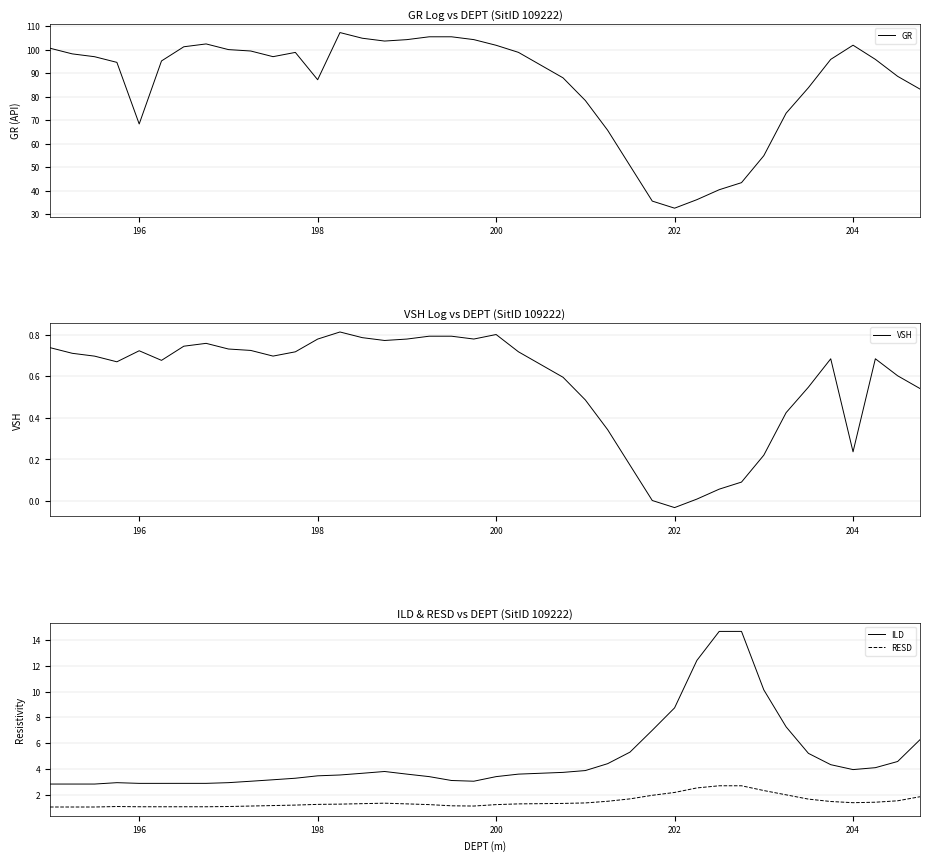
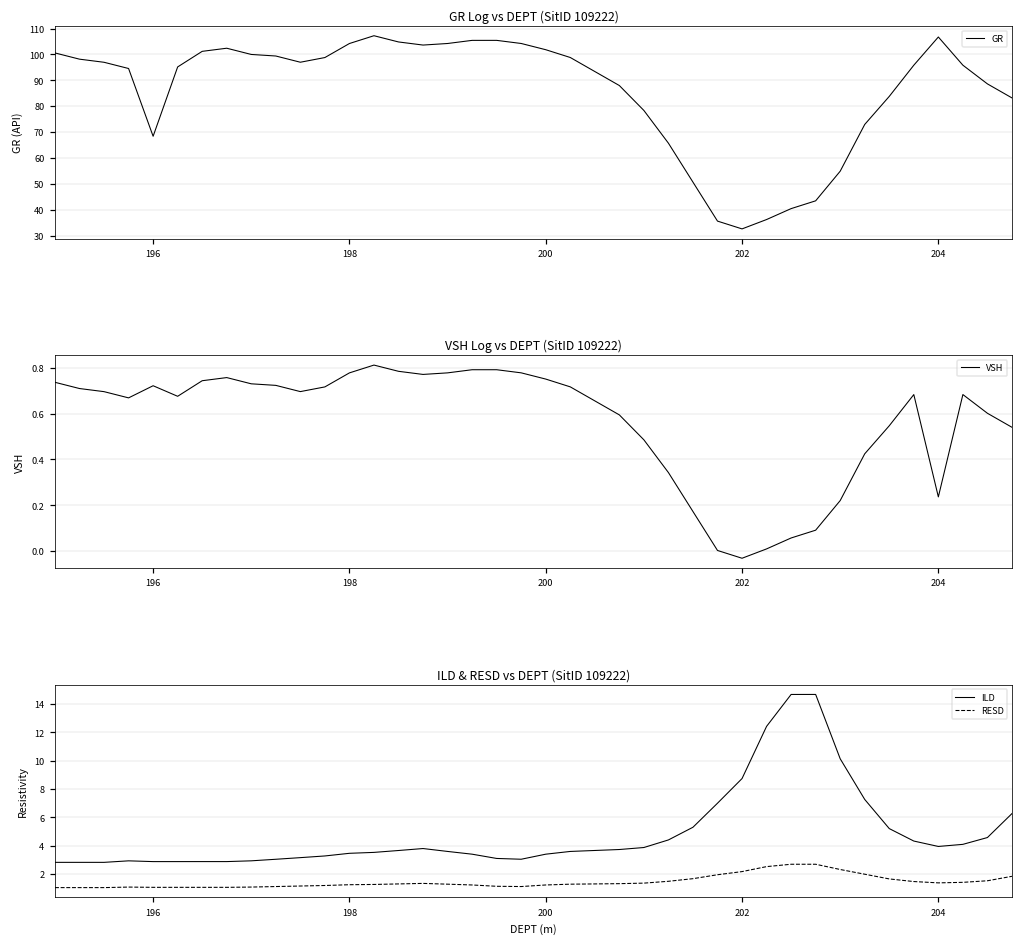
  {
    "GR Log vs DEPT (SitID 109222)": {
      "196": 68,
-     "198": 87,
+     "198": 104,
      "200": 102,
      "202": 33,
-     "204": 102
+     "204": 107
    },
    "VSH Log vs DEPT (SitID 109222)": {
      "196": 0.72,
      "198": 0.78,
-     "200": 0.80,
+     "200": 0.75,
      "202": -0.03,
      "204": 0.24
    }
  }
